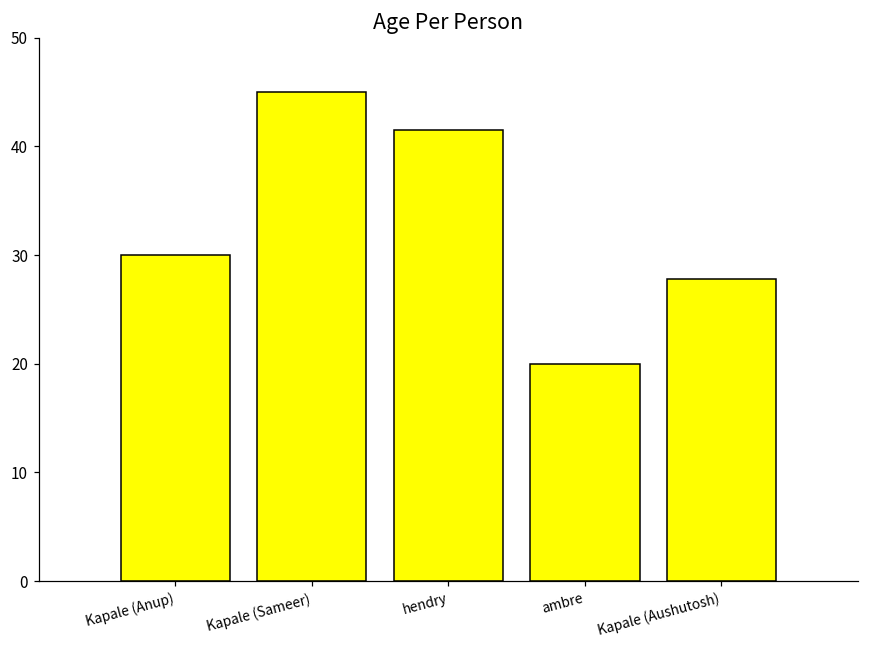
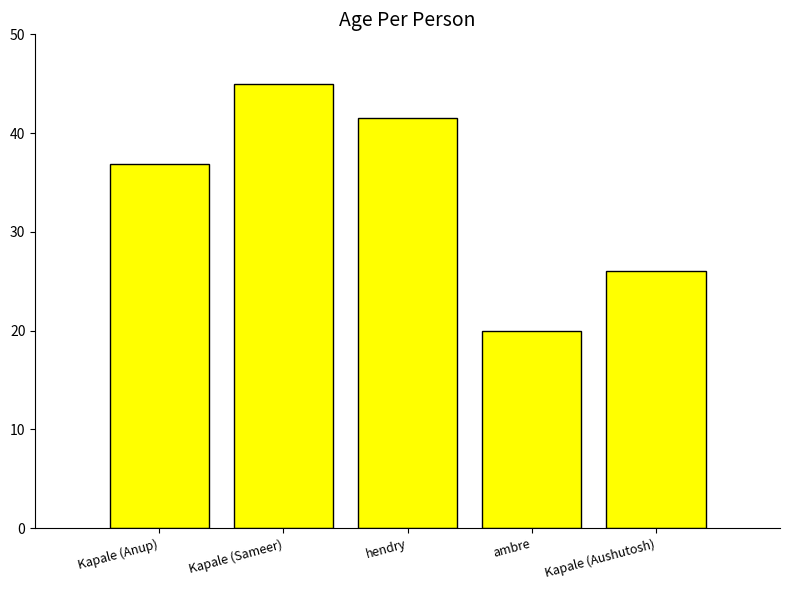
  {
-   "Kapale (Anup)": 30,
+   "Kapale (Anup)": 37,
    "Kapale (Sameer)": 45,
    "hendry": 42,
    "ambre": 20,
-   "Kapale (Aushutosh)": 28
+   "Kapale (Aushutosh)": 26
  }
